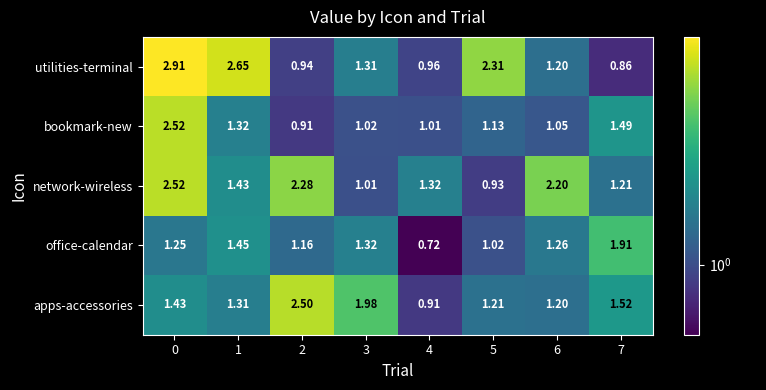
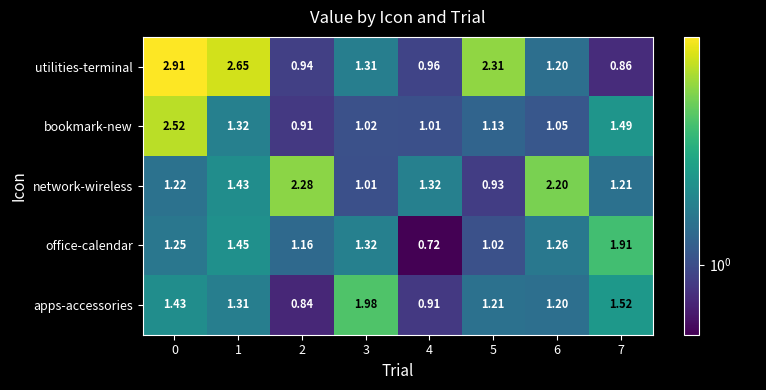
  {
    "utilities-terminal": {
      "0": 2.91,
      "1": 2.65,
      "2": 0.94,
      "3": 1.31,
      "4": 0.96,
      "5": 2.31,
      "6": 1.20,
      "7": 0.86
    },
    "bookmark-new": {
      "0": 2.52,
      "1": 1.32,
      "2": 0.91,
      "3": 1.02,
      "4": 1.01,
      "5": 1.13,
      "6": 1.05,
      "7": 1.49
    },
    "network-wireless": {
-     "0": 2.52,
+     "0": 1.22,
      "1": 1.43,
      "2": 2.28,
      "3": 1.01,
      "4": 1.32,
      "5": 0.93,
      "6": 2.20,
      "7": 1.21
    },
    "office-calendar": {
      "0": 1.25,
      "1": 1.45,
      "2": 1.16,
      "3": 1.32,
      "4": 0.72,
      "5": 1.02,
      "6": 1.26,
      "7": 1.91
    },
    "apps-accessories": {
      "0": 1.43,
      "1": 1.31,
-     "2": 2.50,
+     "2": 0.84,
      "3": 1.98,
      "4": 0.91,
      "5": 1.21,
      "6": 1.20,
      "7": 1.52
    }
  }
